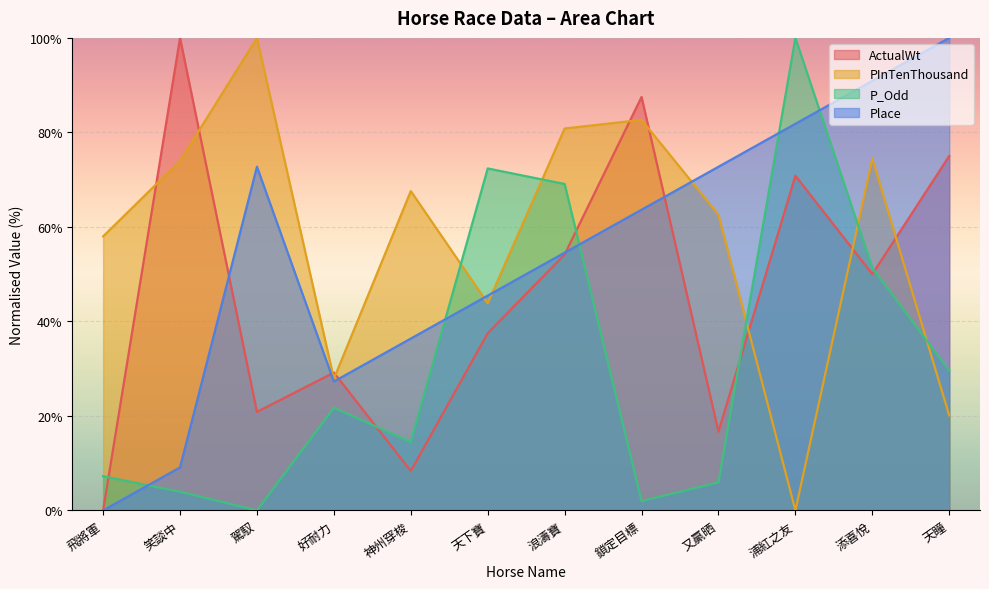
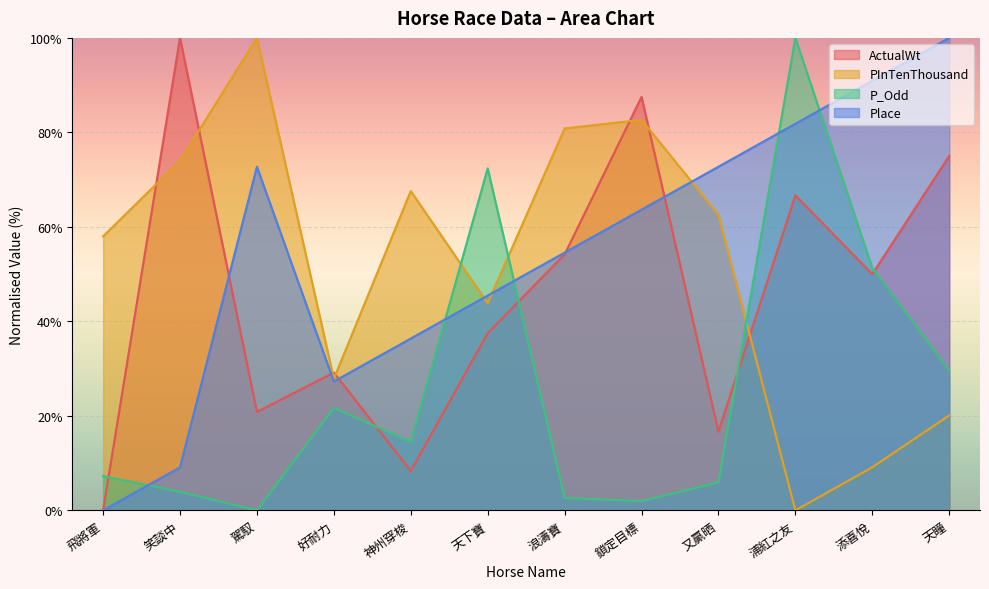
  {
    "ActualWt": {
      "笑談中": "100%",
      "駕馭": "21%",
      "好耐力": "29%",
      "神州穿梭": "8%",
      "天下寶": "38%",
      "鎖定目標": "88%",
      "又贏晒": "17%",
-     "浦紅之友": "71%",
+     "浦紅之友": "67%",
      "添喜悅": "50%",
      "天瞳": "75%"
    },
    "PInTenThousand": {
      "飛將軍": "58%",
      "笑談中": "74%",
      "駕馭": "100%",
      "好耐力": "28%",
      "神州穿梭": "68%",
      "天下寶": "44%",
      "浪濤寶": "81%",
      "鎖定目標": "83%",
      "又贏晒": "63%",
      "浦紅之友": "0%",
-     "添喜悅": "74%",
+     "添喜悅": "9%",
      "天瞳": "20%"
    },
    "P_Odd": {
      "飛將軍": "7%",
      "笑談中": "4%",
      "駕馭": "0%",
      "好耐力": "22%",
      "神州穿梭": "14%",
      "天下寶": "72%",
-     "浪濤寶": "69%",
+     "浪濤寶": "3%",
      "鎖定目標": "2%",
      "又贏晒": "6%",
      "浦紅之友": "100%",
      "添喜悅": "51%",
      "天瞳": "30%"
    },
    "Place": {
      "笑談中": "9%",
      "駕馭": "73%",
      "好耐力": "27%",
      "神州穿梭": "36%",
      "天下寶": "45%",
      "鎖定目標": "64%",
      "又贏晒": "73%",
      "浦紅之友": "82%",
      "天瞳": "100%"
    }
  }
